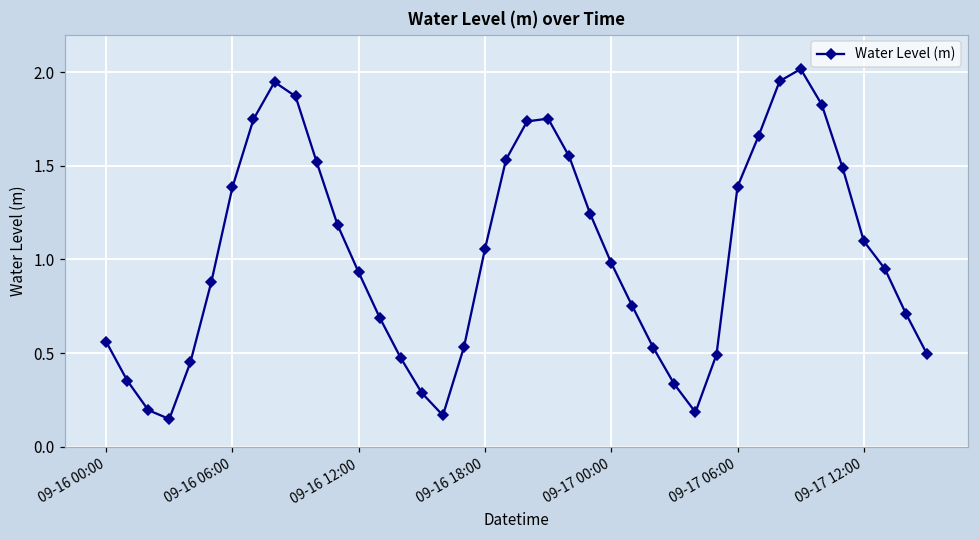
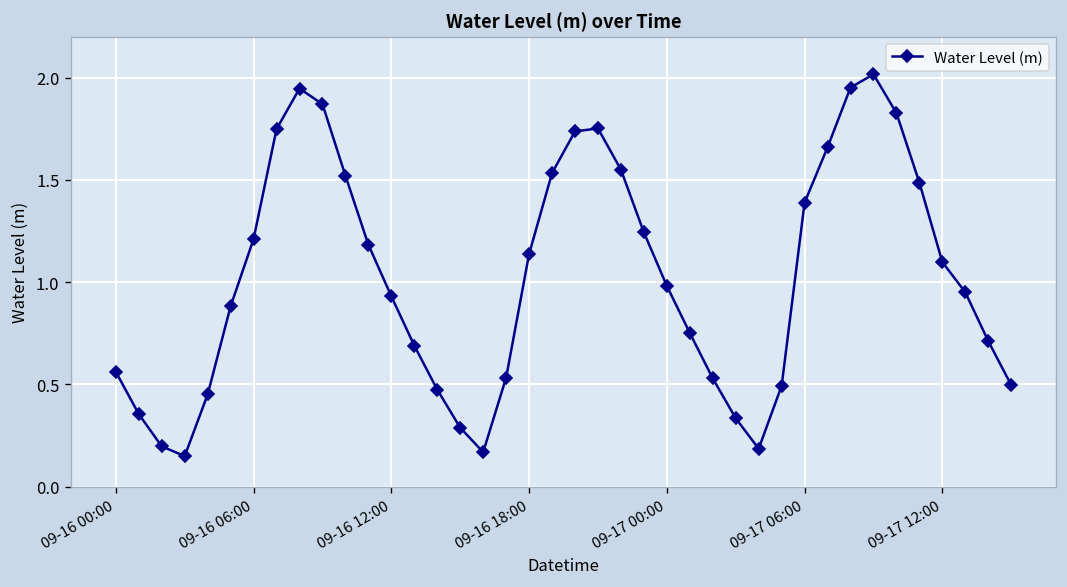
  {
    "09-16 00:00": 0.56,
-   "09-16 06:00": 1.39,
+   "09-16 06:00": 1.21,
    "09-16 12:00": 0.93,
-   "09-16 18:00": 1.06,
+   "09-16 18:00": 1.14,
    "09-17 00:00": 0.98,
    "09-17 06:00": 1.39,
    "09-17 12:00": 1.10
  }
